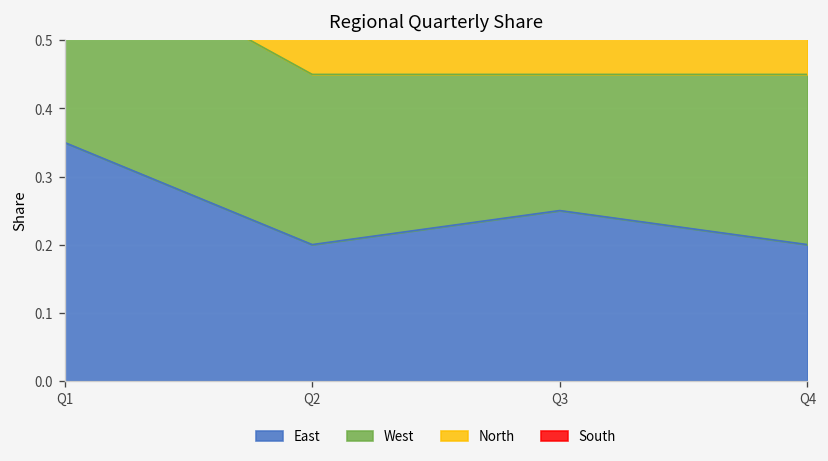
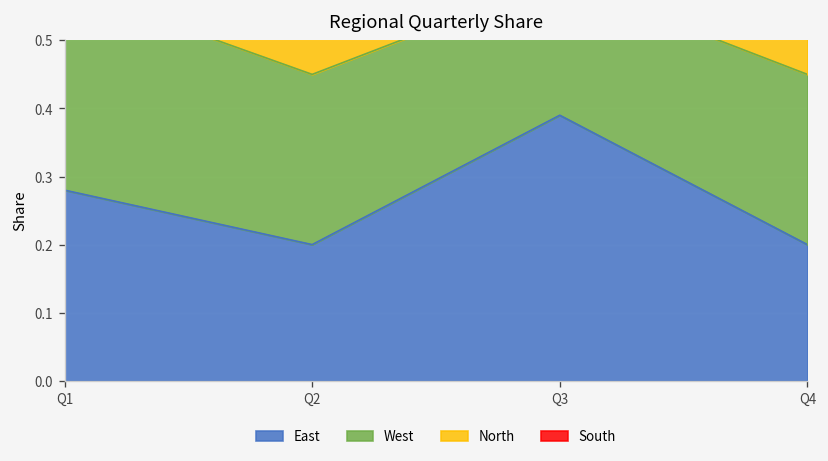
  {
    "East": {
-     "Q1": 0.35,
+     "Q1": 0.28,
      "Q2": 0.20,
-     "Q3": 0.25,
+     "Q3": 0.39,
      "Q4": 0.20
    },
    "West": {
      "Q2": 0.25,
      "Q4": 0.25
    }
  }
